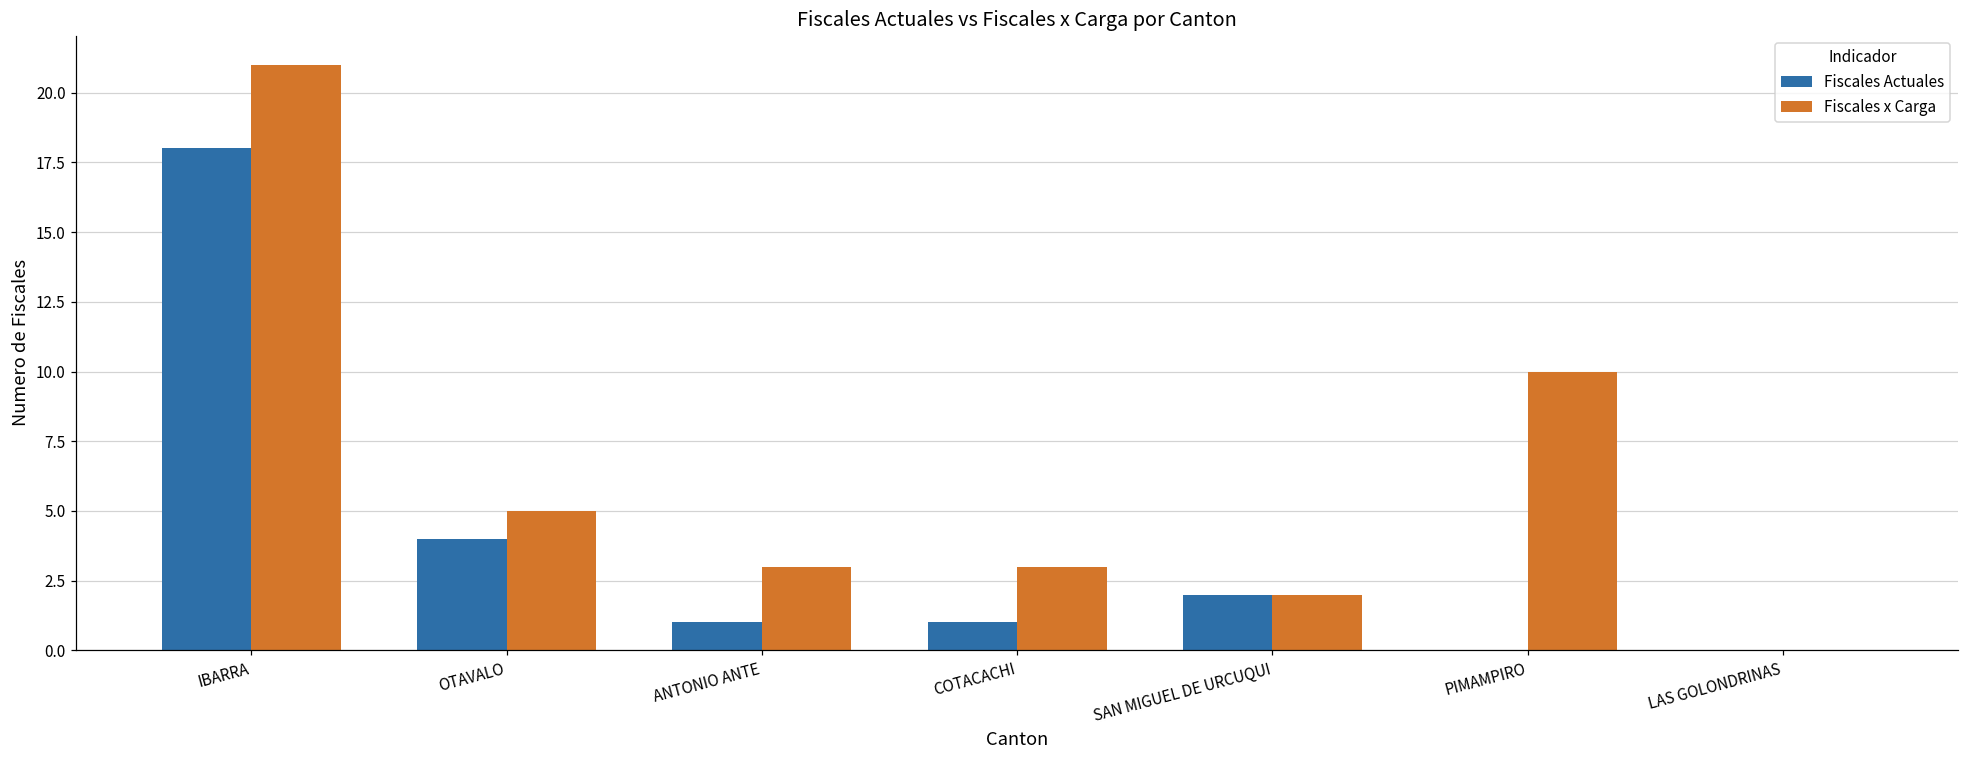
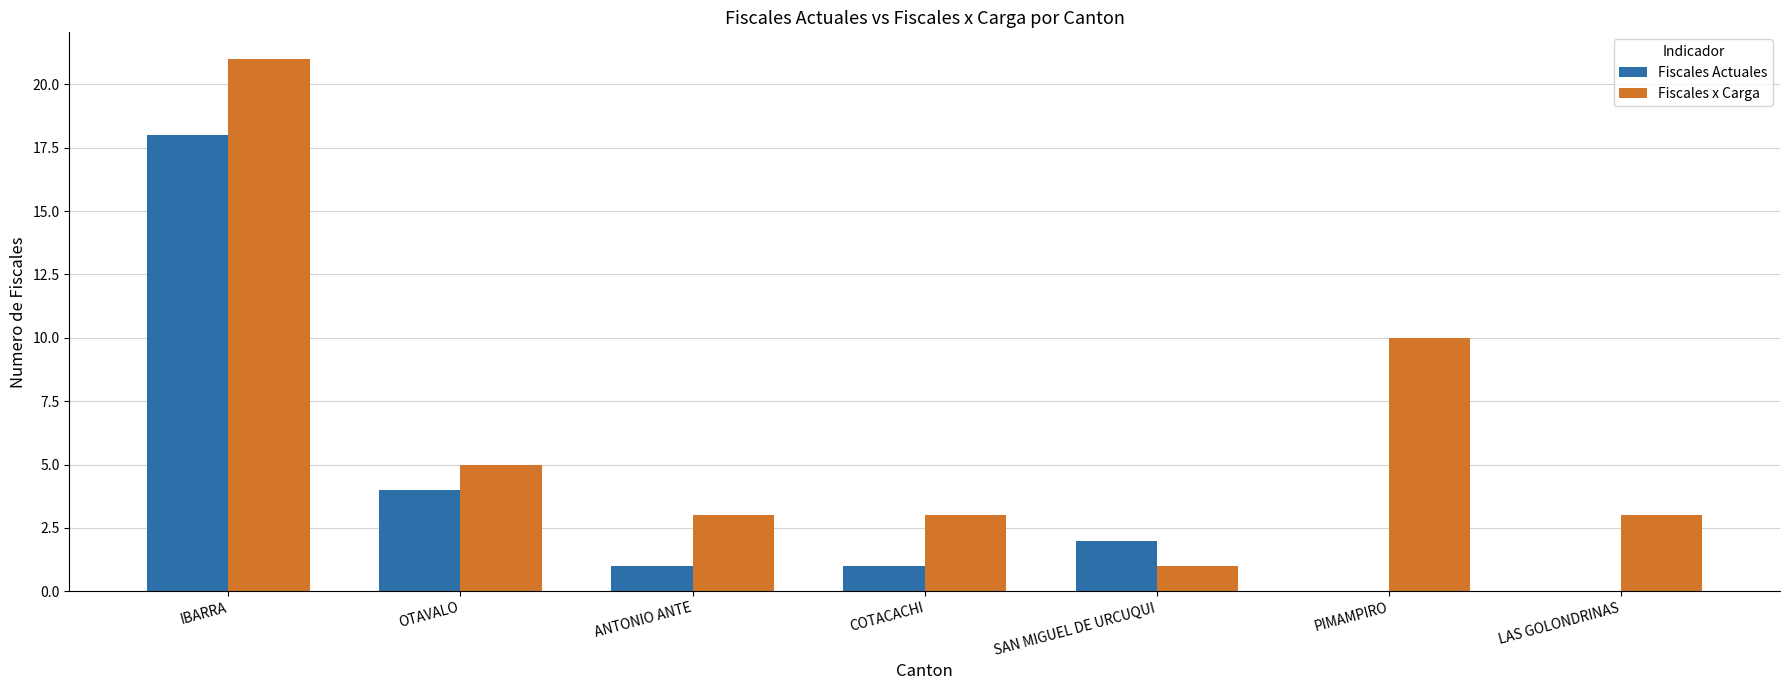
  {
    "Fiscales Actuales": {
      "IBARRA": 18,
      "OTAVALO": 4,
      "ANTONIO ANTE": 1,
      "COTACACHI": 1,
      "SAN MIGUEL DE URCUQUI": 2,
      "PIMAMPIRO": 0,
      "LAS GOLONDRINAS": 0
    },
    "Fiscales x Carga": {
      "IBARRA": 21,
      "OTAVALO": 5,
      "ANTONIO ANTE": 3,
      "COTACACHI": 3,
-     "SAN MIGUEL DE URCUQUI": 2,
+     "SAN MIGUEL DE URCUQUI": 1,
      "PIMAMPIRO": 10,
-     "LAS GOLONDRINAS": 0
+     "LAS GOLONDRINAS": 3
    }
  }
